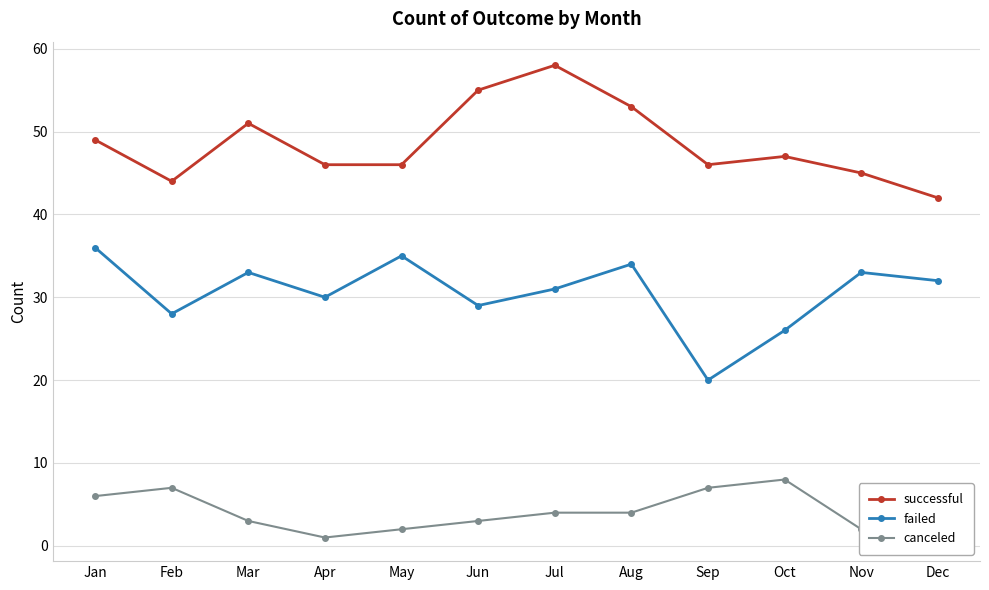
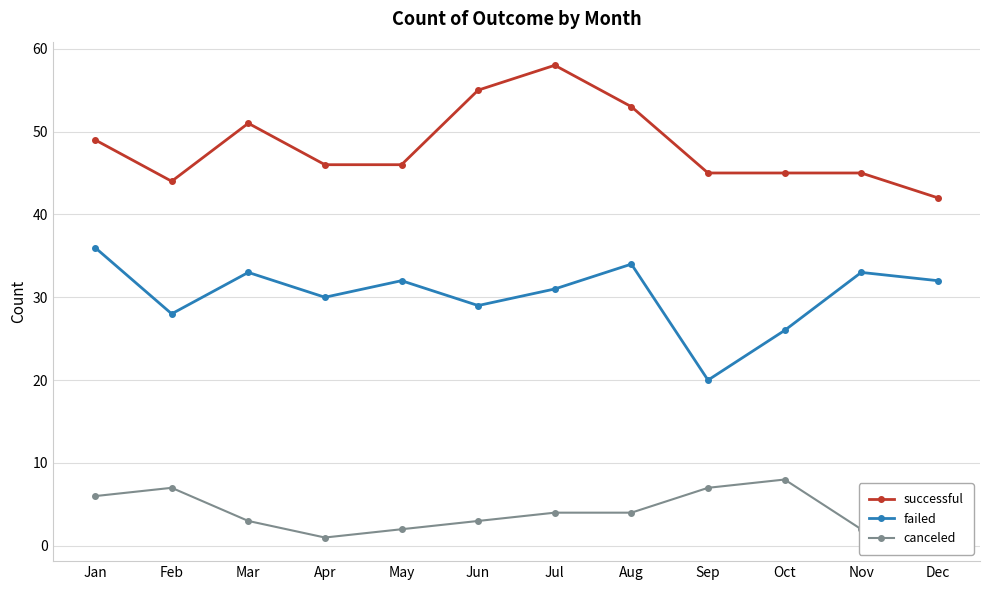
  {
    "successful": {
      "Jan": 49,
      "Feb": 44,
      "Mar": 51,
      "Apr": 46,
      "May": 46,
      "Jun": 55,
      "Jul": 58,
      "Aug": 53,
-     "Sep": 46,
-     "Oct": 47,
+     "Sep": 45,
+     "Oct": 45,
      "Nov": 45,
      "Dec": 42
    },
    "failed": {
      "Jan": 36,
      "Feb": 28,
      "Mar": 33,
      "Apr": 30,
-     "May": 35,
+     "May": 32,
      "Jun": 29,
      "Jul": 31,
      "Aug": 34,
      "Sep": 20,
      "Oct": 26,
      "Nov": 33,
      "Dec": 32
    },
    "canceled": {
      "Jan": 6,
      "Feb": 7,
      "Mar": 3,
      "Apr": 1,
      "May": 2,
      "Jun": 3,
      "Jul": 4,
      "Aug": 4,
      "Sep": 7,
      "Oct": 8
    }
  }
